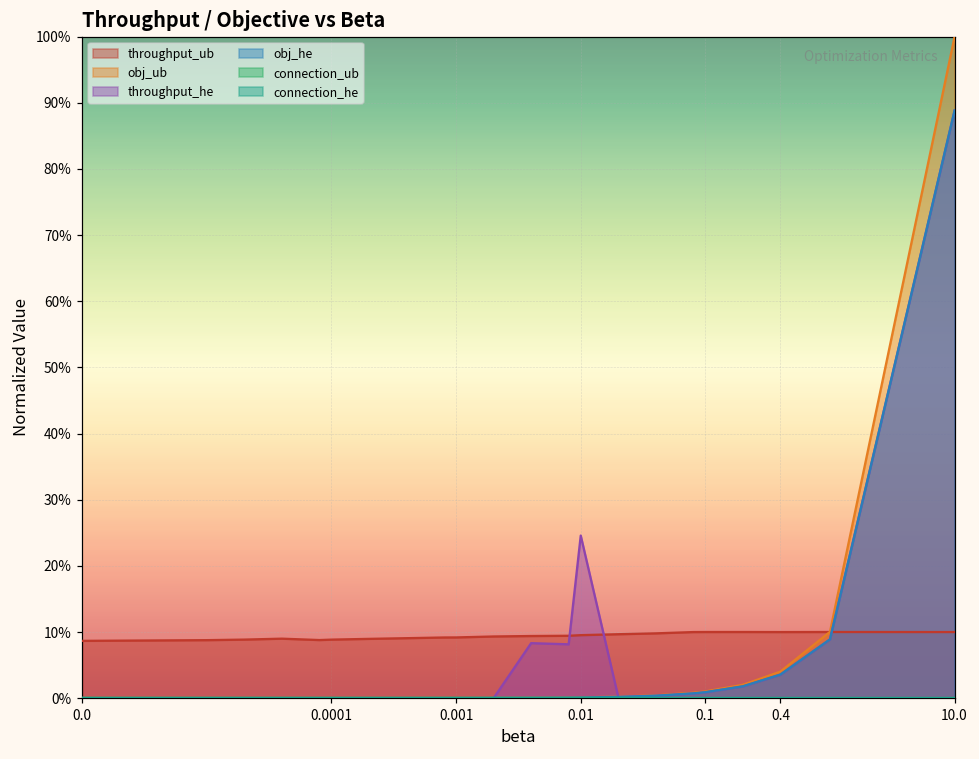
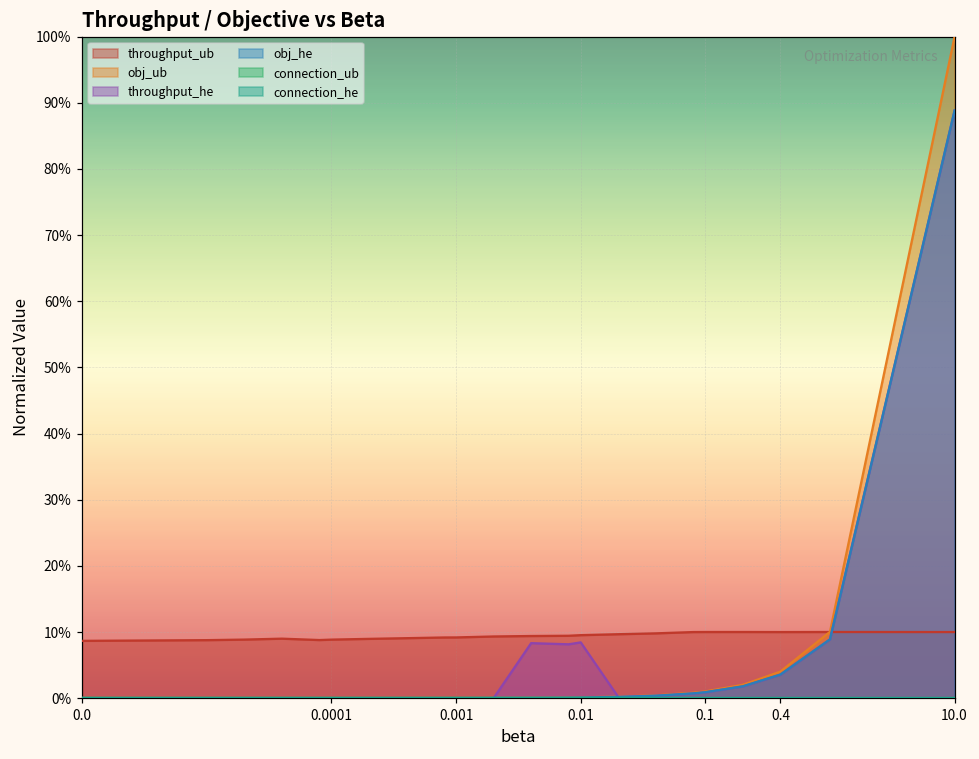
  {
    "throughput_he": {
-     "0.01": "25%"
+     "0.01": "8%"
    }
  }
